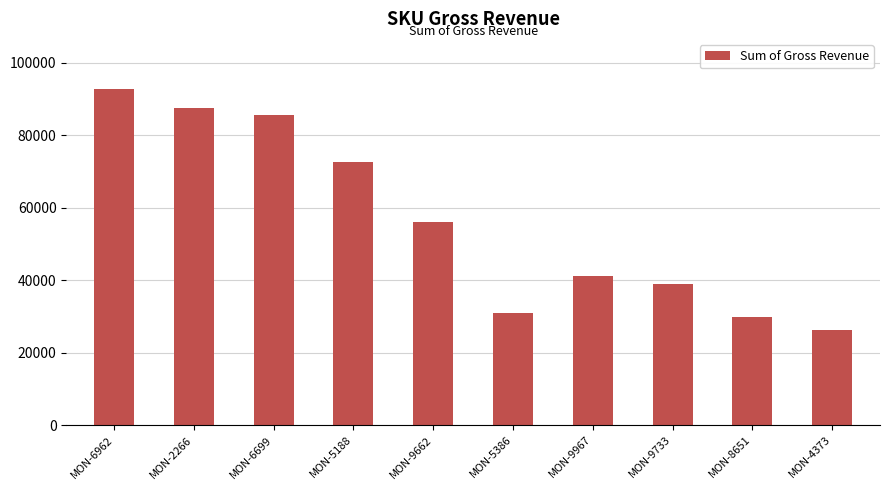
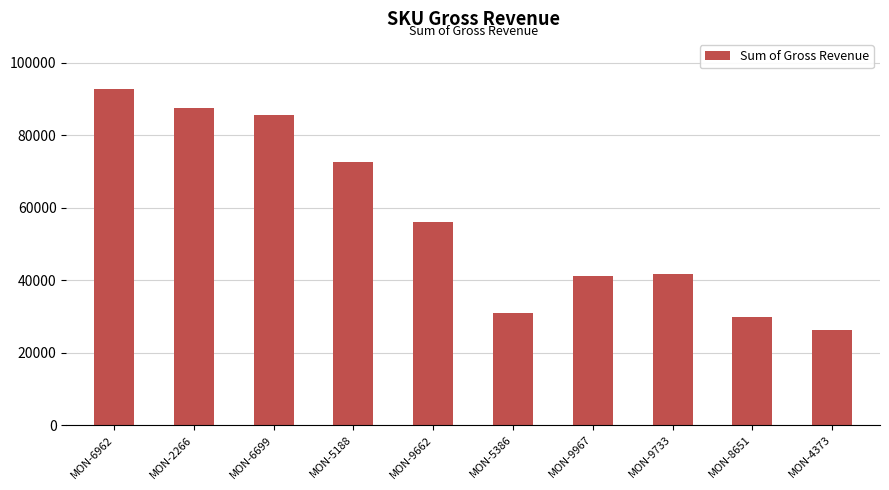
  {
    "MON-6962": 93000,
    "MON-2266": 87000,
    "MON-6699": 86000,
    "MON-5188": 73000,
    "MON-9662": 56000,
    "MON-5386": 31000,
    "MON-9967": 41000,
-   "MON-9733": 39000,
+   "MON-9733": 42000,
    "MON-8651": 30000,
    "MON-4373": 26000
  }
